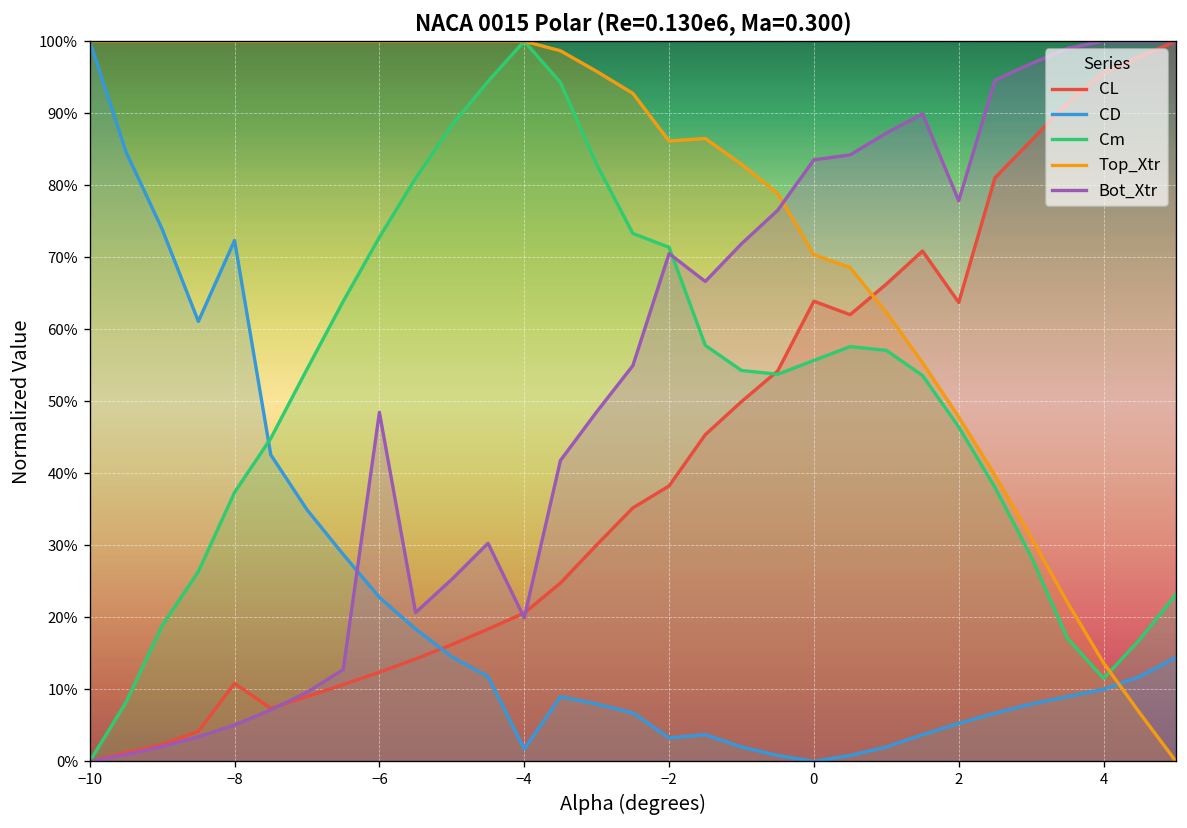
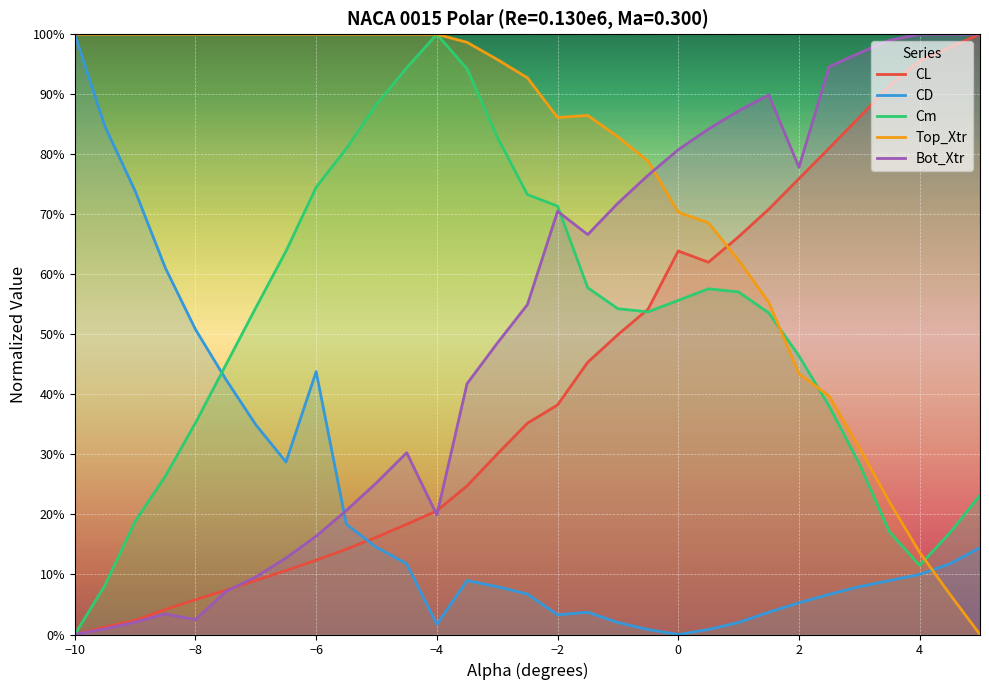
  {
    "CL": {
-     "−8": "11%",
+     "−8": "6%",
      "−6": "12%",
      "−4": "21%",
      "−2": "38%",
      "0": "64%",
-     "2": "64%"
+     "2": "76%"
    },
    "CD": {
-     "−8": "72%",
-     "−6": "23%",
+     "−8": "51%",
+     "−6": "44%",
      "−4": "2%",
      "−2": "3%",
      "0": "0%",
      "2": "5%",
      "4": "10%"
    },
    "Cm": {
-     "−8": "37%",
-     "−6": "73%",
+     "−8": "35%",
+     "−6": "75%",
      "−2": "71%",
      "0": "56%",
      "2": "46%",
      "4": "12%"
    },
    "Top_Xtr": {
      "−8": "100%",
      "−6": "100%",
      "−2": "86%",
      "0": "70%",
-     "2": "48%",
+     "2": "43%",
      "4": "14%"
    },
    "Bot_Xtr": {
-     "−8": "5%",
-     "−6": "48%",
+     "−8": "2%",
+     "−6": "16%",
      "−4": "20%",
      "−2": "71%",
-     "0": "84%",
+     "0": "81%",
      "2": "78%",
      "4": "100%"
    }
  }
